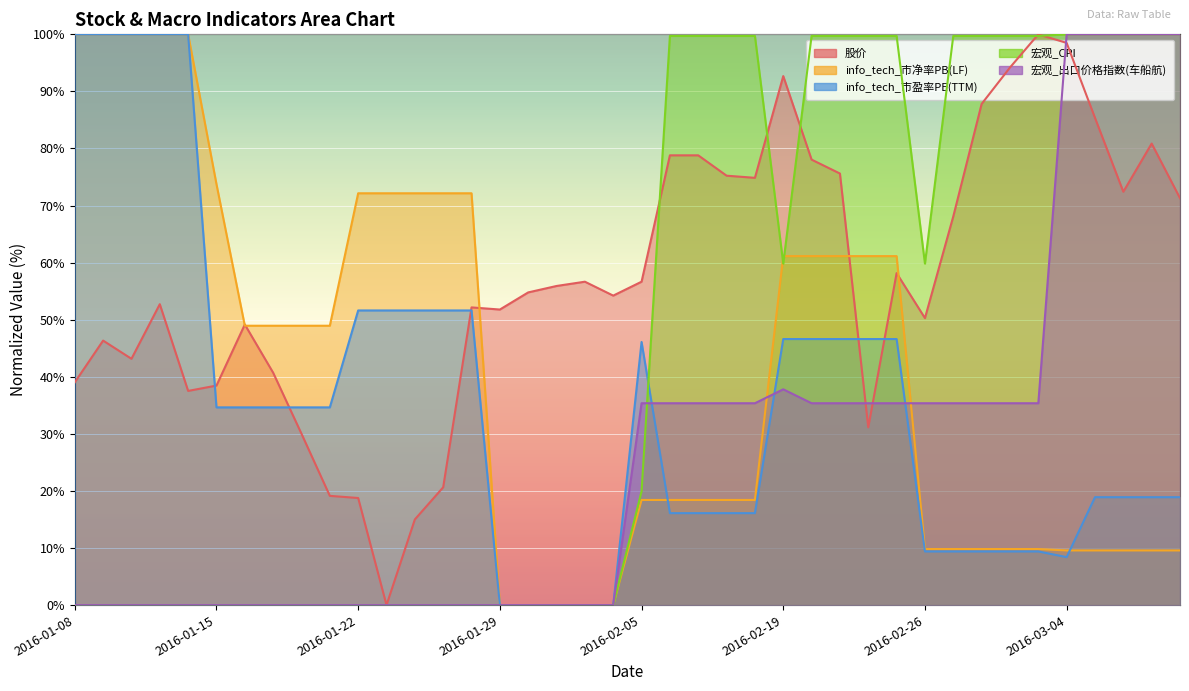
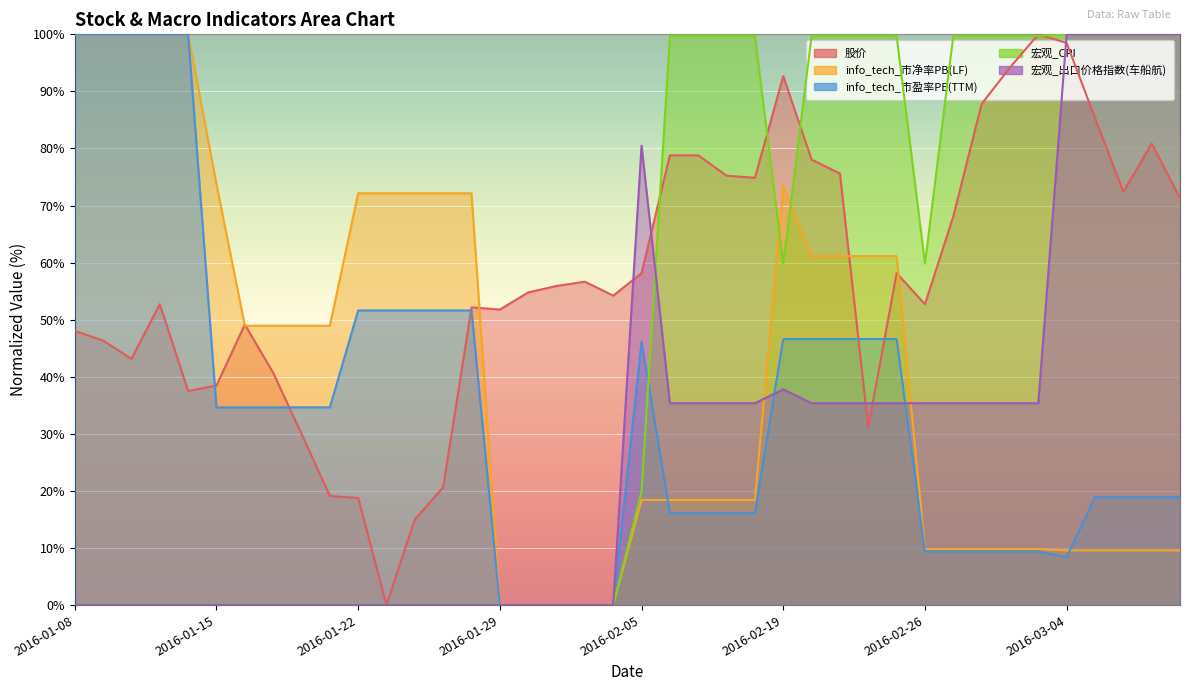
  {
    "股价": {
-     "2016-01-08": "39%",
+     "2016-01-08": "48%",
      "2016-01-15": "38%",
      "2016-01-22": "19%",
      "2016-01-29": "52%",
-     "2016-02-05": "57%",
+     "2016-02-05": "58%",
      "2016-02-19": "93%",
-     "2016-02-26": "50%"
+     "2016-02-26": "53%"
    },
    "info_tech_市净率PB(LF)": {
      "2016-01-15": "74%",
      "2016-01-22": "72%",
      "2016-02-05": "18%",
-     "2016-02-19": "61%",
+     "2016-02-19": "73%",
      "2016-03-04": "10%"
    },
    "info_tech_市盈率PE(TTM)": {
      "2016-01-15": "35%",
      "2016-01-22": "52%",
      "2016-02-05": "46%",
      "2016-02-19": "47%",
      "2016-03-04": "8%"
    },
    "宏观_CPI": {
      "2016-02-05": "20%",
      "2016-02-19": "60%",
      "2016-02-26": "60%"
    },
    "宏观_出口价格指数(车船航)": {
-     "2016-02-05": "35%",
+     "2016-02-05": "80%",
      "2016-02-19": "38%",
      "2016-02-26": "35%"
    }
  }
